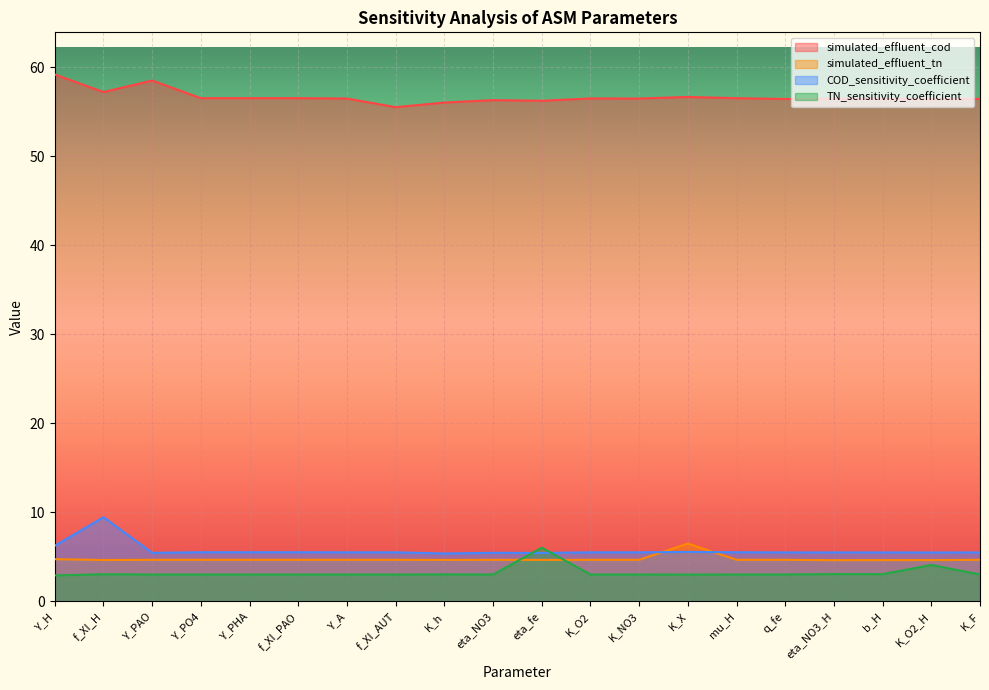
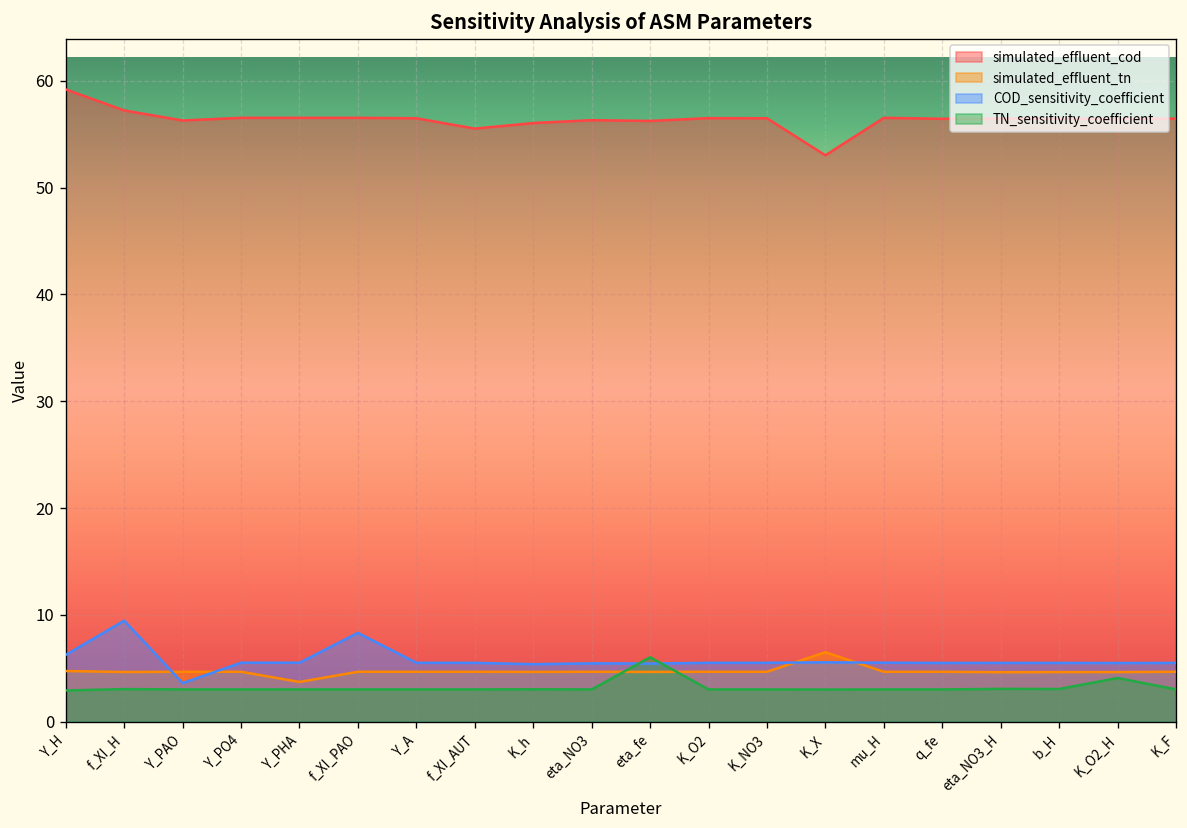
  {
    "simulated_effluent_cod": {
      "Y_H": 59,
      "f_XI_H": 57,
-     "Y_PAO": 59,
+     "Y_PAO": 56,
      "Y_PO4": 57,
      "Y_PHA": 57,
      "f_XI_PAO": 57,
      "Y_A": 56,
      "f_XI_AUT": 56,
      "K_h": 56,
      "eta_NO3": 56,
      "eta_fe": 56,
      "K_O2": 57,
      "K_NO3": 56,
-     "K_X": 57,
+     "K_X": 53,
      "mu_H": 57,
      "q_fe": 56,
      "K_F": 56
    },
    "simulated_effluent_tn": {
      "Y_H": 5,
      "f_XI_H": 5,
      "Y_PAO": 5,
      "Y_PO4": 5,
-     "Y_PHA": 5,
+     "Y_PHA": 4,
      "f_XI_PAO": 5,
      "Y_A": 5,
      "f_XI_AUT": 5,
      "K_h": 5,
      "eta_NO3": 5,
      "eta_fe": 5,
      "K_O2": 5,
      "K_NO3": 5,
      "K_X": 7,
      "mu_H": 5,
      "q_fe": 5,
      "eta_NO3_H": 5,
      "b_H": 5,
      "K_O2_H": 5,
      "K_F": 5
    },
    "COD_sensitivity_coefficient": {
      "Y_H": 6,
      "f_XI_H": 9,
-     "Y_PAO": 5,
+     "Y_PAO": 4,
      "Y_PO4": 6,
      "Y_PHA": 6,
-     "f_XI_PAO": 6,
+     "f_XI_PAO": 8,
      "Y_A": 6,
      "f_XI_AUT": 6,
      "K_h": 5,
      "eta_NO3": 5,
      "eta_fe": 5,
      "K_O2": 6,
      "K_NO3": 6,
      "K_X": 6,
      "mu_H": 6,
      "q_fe": 6,
      "eta_NO3_H": 6,
      "b_H": 6,
      "K_O2_H": 6,
      "K_F": 6
    },
    "TN_sensitivity_coefficient": {
      "Y_H": 3,
      "f_XI_H": 3,
      "Y_PAO": 3,
      "Y_PO4": 3,
      "Y_PHA": 3,
      "f_XI_PAO": 3,
      "Y_A": 3,
      "f_XI_AUT": 3,
      "K_h": 3,
      "eta_NO3": 3,
      "eta_fe": 6,
      "K_O2": 3,
      "K_NO3": 3,
      "K_X": 3,
      "mu_H": 3,
      "q_fe": 3,
      "eta_NO3_H": 3,
      "b_H": 3,
      "K_O2_H": 4,
      "K_F": 3
    }
  }
